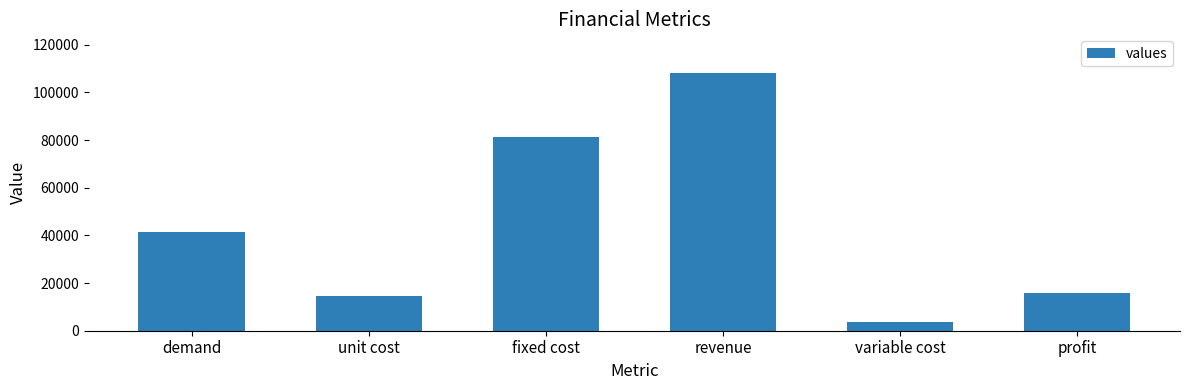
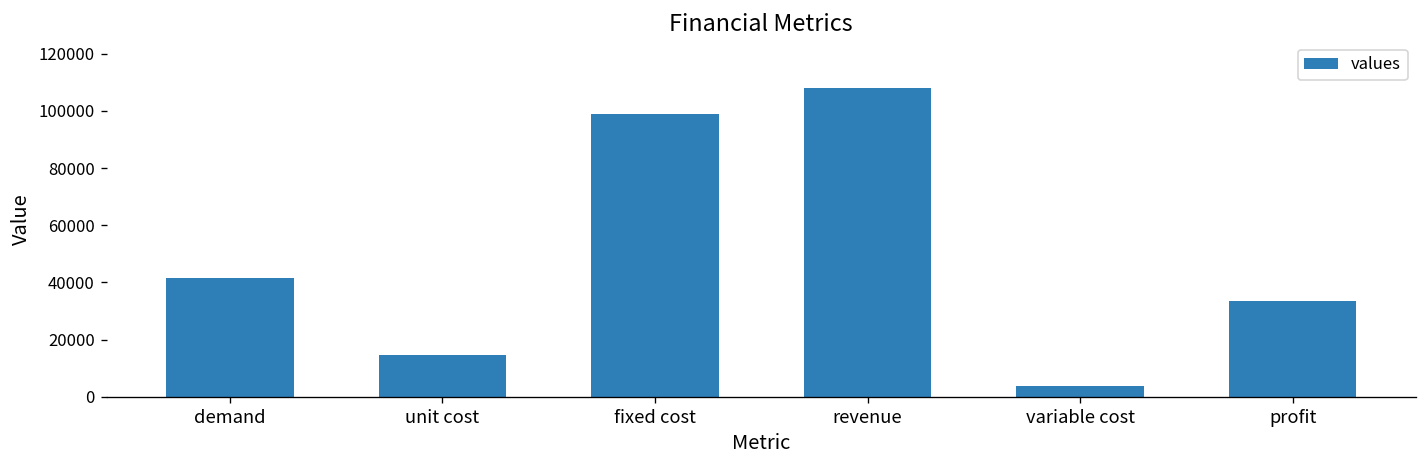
  {
    "demand": 42000,
    "unit cost": 15000,
-   "fixed cost": 82000,
+   "fixed cost": 99000,
    "revenue": 108000,
    "variable cost": 4000,
-   "profit": 16000
+   "profit": 33000
  }
